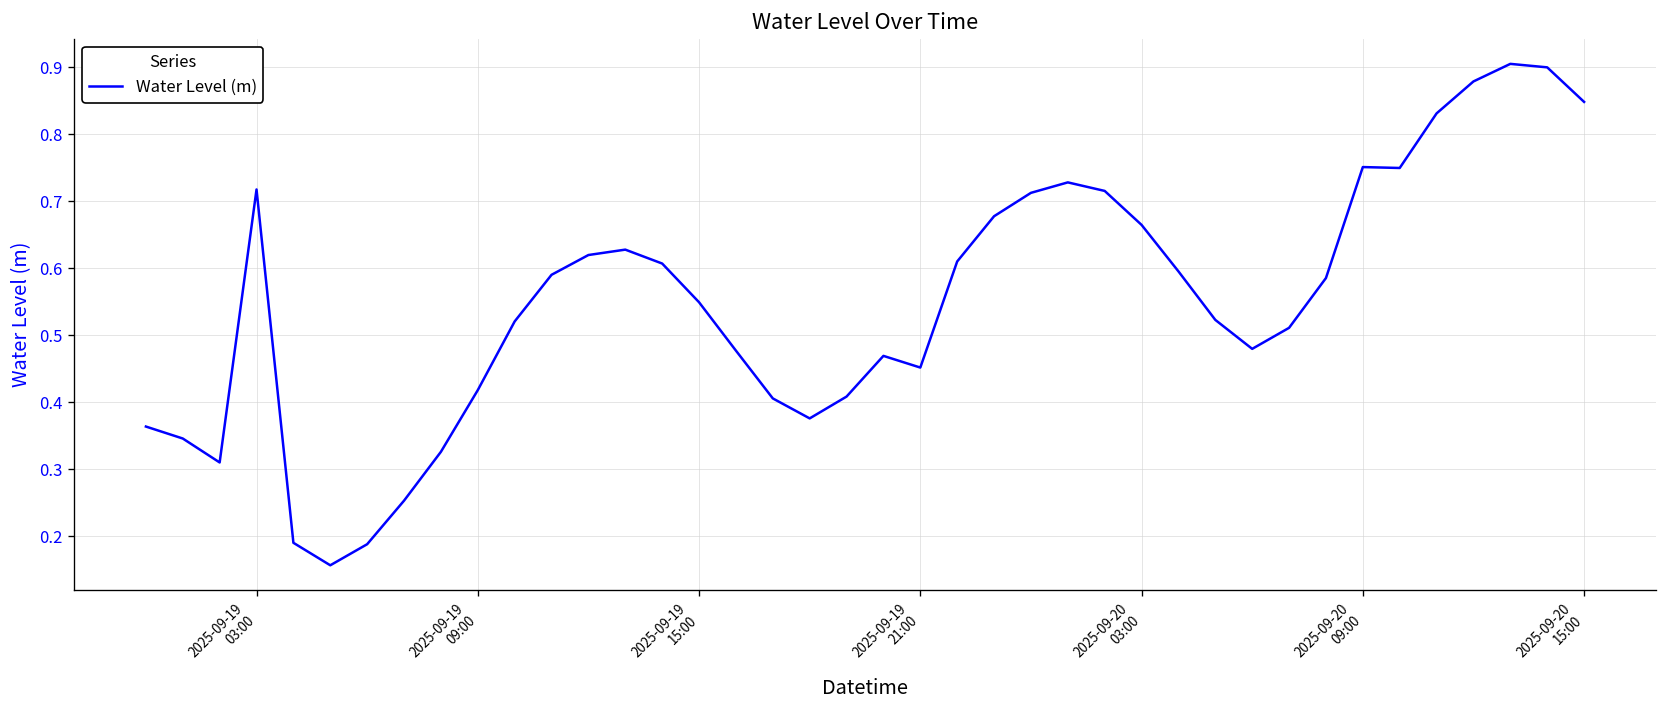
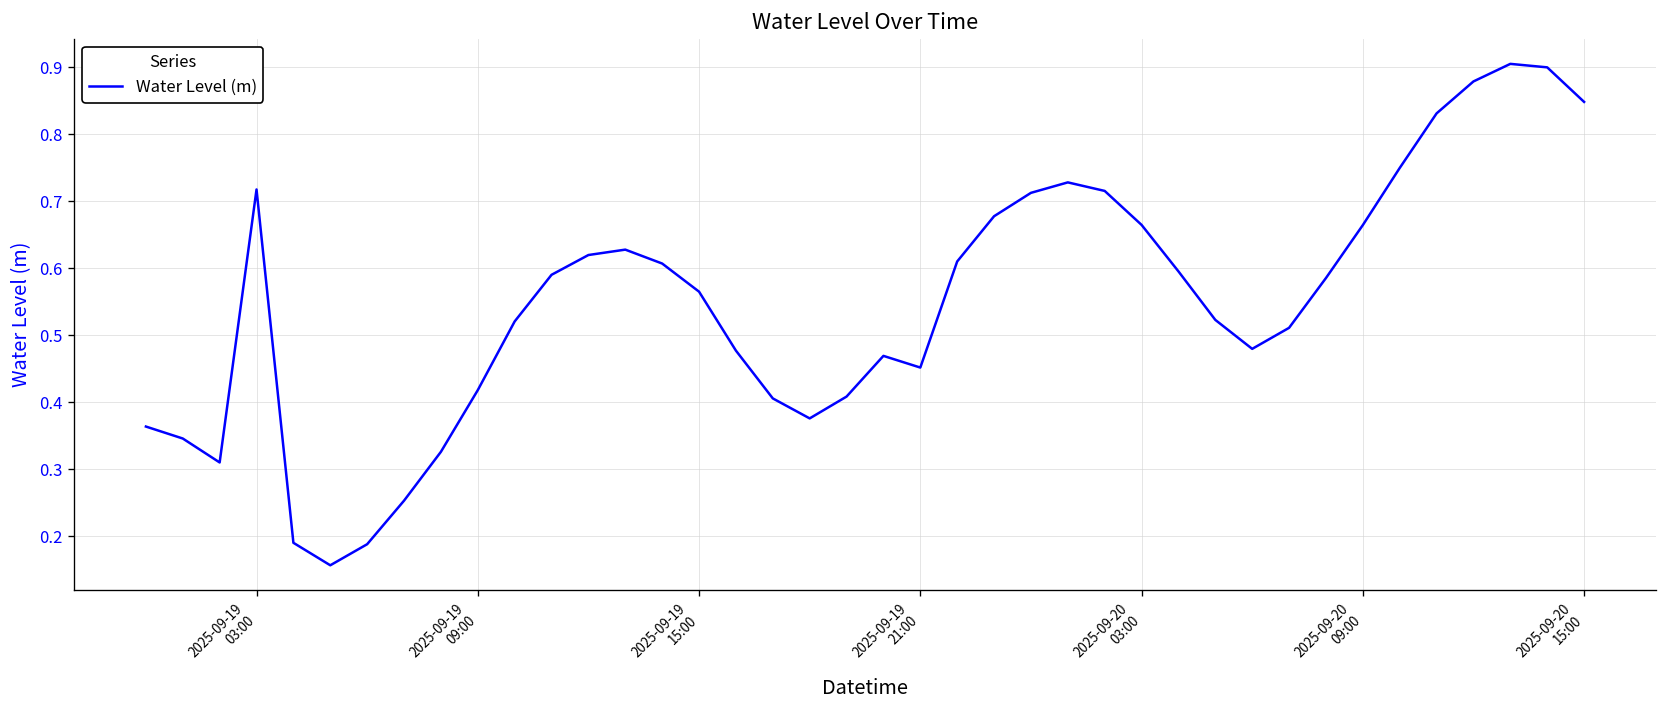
  {
    "2025-09-19 03:00": 0.72,
    "2025-09-19 09:00": 0.42,
-   "2025-09-19 15:00": 0.55,
+   "2025-09-19 15:00": 0.57,
    "2025-09-19 21:00": 0.45,
    "2025-09-20 03:00": 0.66,
-   "2025-09-20 09:00": 0.75,
+   "2025-09-20 09:00": 0.66,
    "2025-09-20 15:00": 0.85
  }
